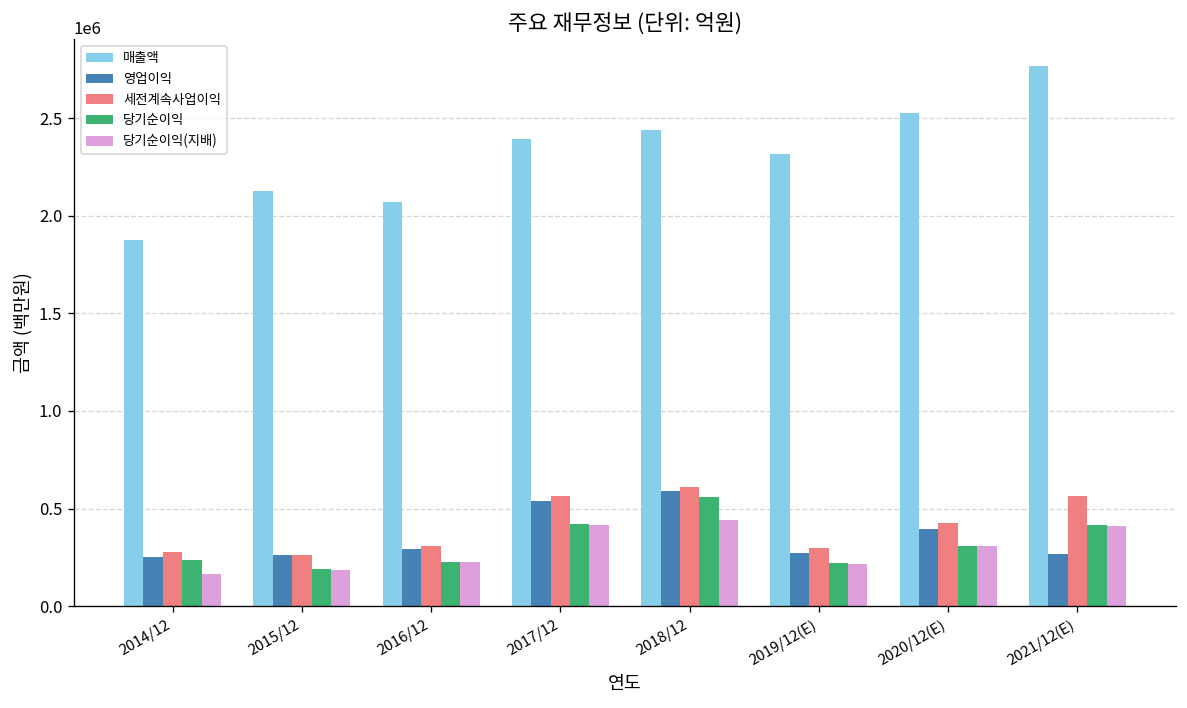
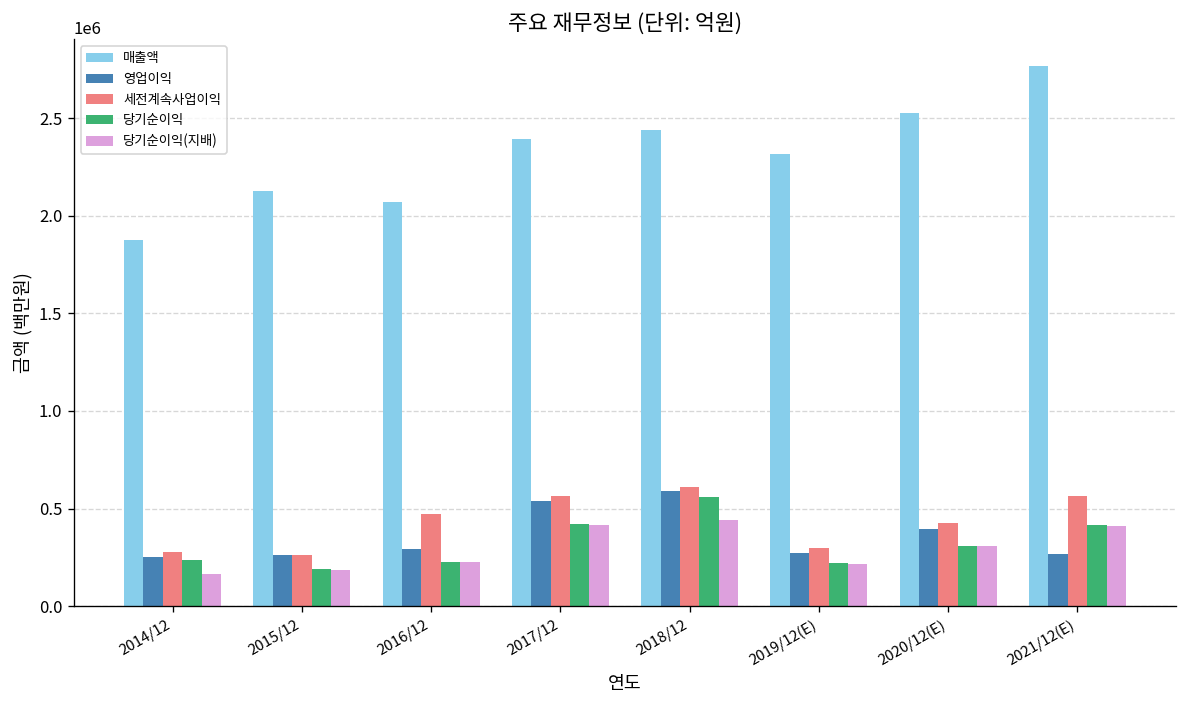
  {
    "매출액": {
      "2014/12": 1880000,
      "2015/12": 2130000,
      "2016/12": 2070000,
      "2017/12": 2400000,
      "2018/12": 2440000,
      "2019/12(E)": 2310000,
      "2020/12(E)": 2530000,
      "2021/12(E)": 2770000
    },
    "영업이익": {
      "2014/12": 250000,
      "2015/12": 260000,
      "2016/12": 290000,
      "2017/12": 540000,
      "2018/12": 590000,
      "2019/12(E)": 270000,
      "2020/12(E)": 400000,
      "2021/12(E)": 270000
    },
    "세전계속사업이익": {
      "2014/12": 280000,
      "2015/12": 260000,
-     "2016/12": 310000,
+     "2016/12": 470000,
      "2017/12": 560000,
      "2018/12": 610000,
      "2019/12(E)": 300000,
      "2020/12(E)": 430000,
      "2021/12(E)": 570000
    },
    "당기순이익": {
      "2014/12": 230000,
      "2015/12": 190000,
      "2016/12": 230000,
      "2017/12": 420000,
      "2018/12": 560000,
      "2019/12(E)": 220000,
      "2020/12(E)": 310000,
      "2021/12(E)": 410000
    },
    "당기순이익(지배)": {
      "2014/12": 160000,
      "2015/12": 190000,
      "2016/12": 220000,
      "2017/12": 410000,
      "2018/12": 440000,
      "2019/12(E)": 220000,
      "2020/12(E)": 310000,
      "2021/12(E)": 410000
    }
  }
